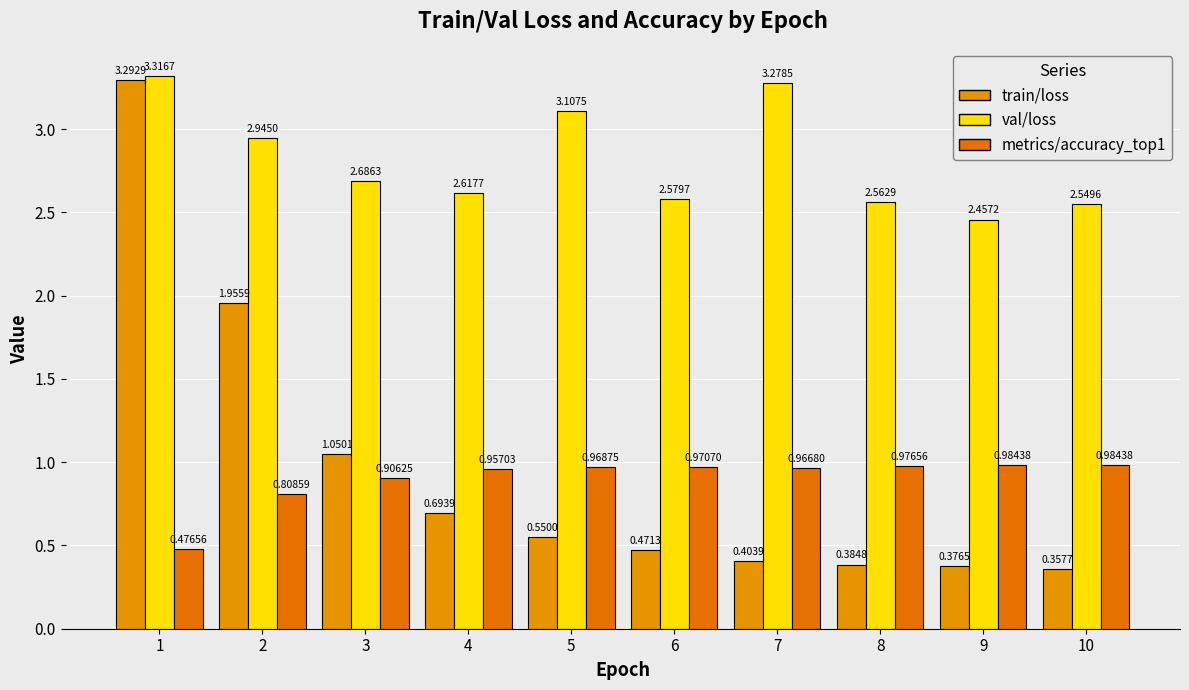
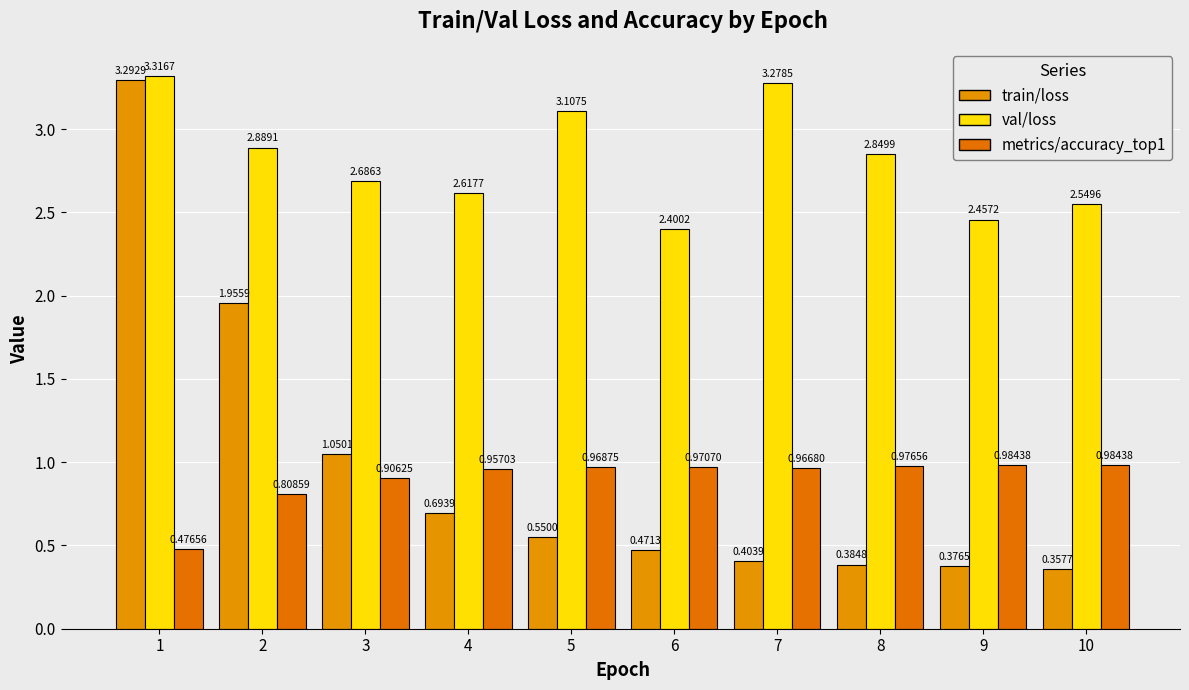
  {
    "val/loss": {
      "1": 3.3167,
-     "2": 2.9450,
+     "2": 2.8891,
      "3": 2.6863,
      "4": 2.6177,
      "5": 3.1075,
-     "6": 2.5797,
+     "6": 2.4002,
      "7": 3.2785,
-     "8": 2.5629,
+     "8": 2.8499,
      "9": 2.4572,
      "10": 2.5496
    }
  }
